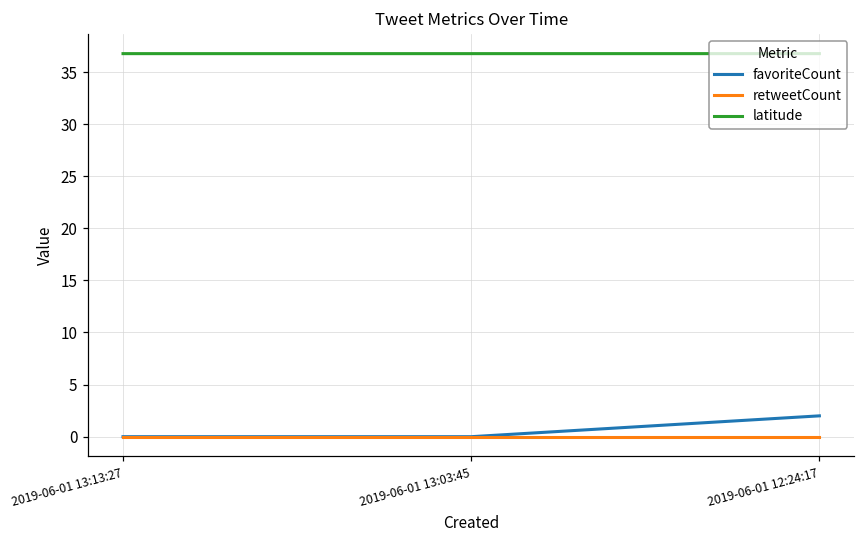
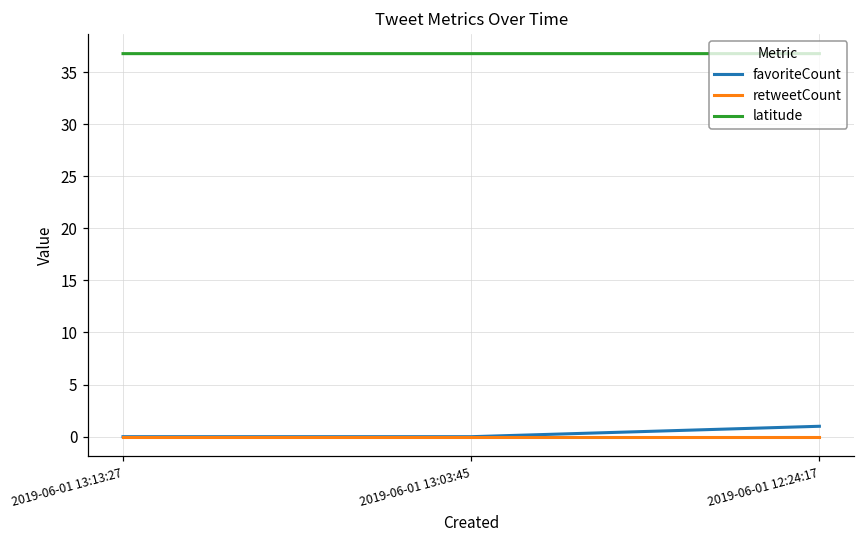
  {
    "favoriteCount": {
-     "2019-06-01 12:24:17": 2
+     "2019-06-01 12:24:17": 1
    },
    "retweetCount": {
      "2019-06-01 12:24:17": 0
    },
    "latitude": {
      "2019-06-01 13:13:27": 37,
      "2019-06-01 13:03:45": 37
    }
  }
